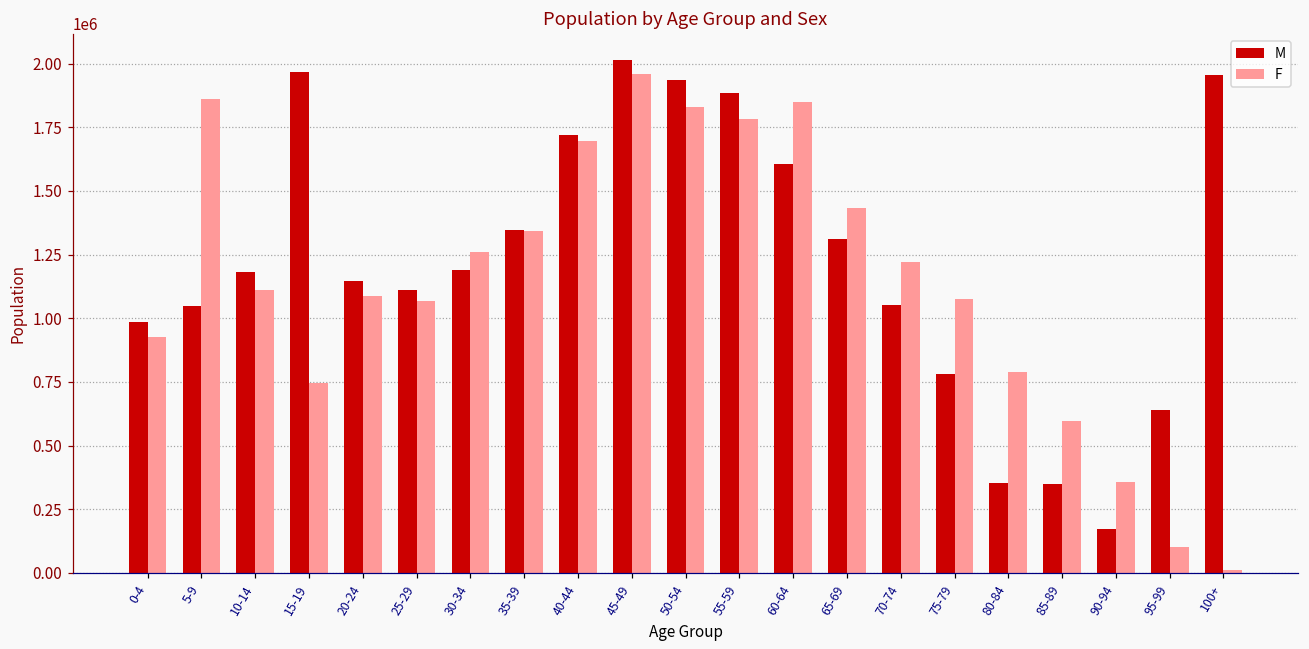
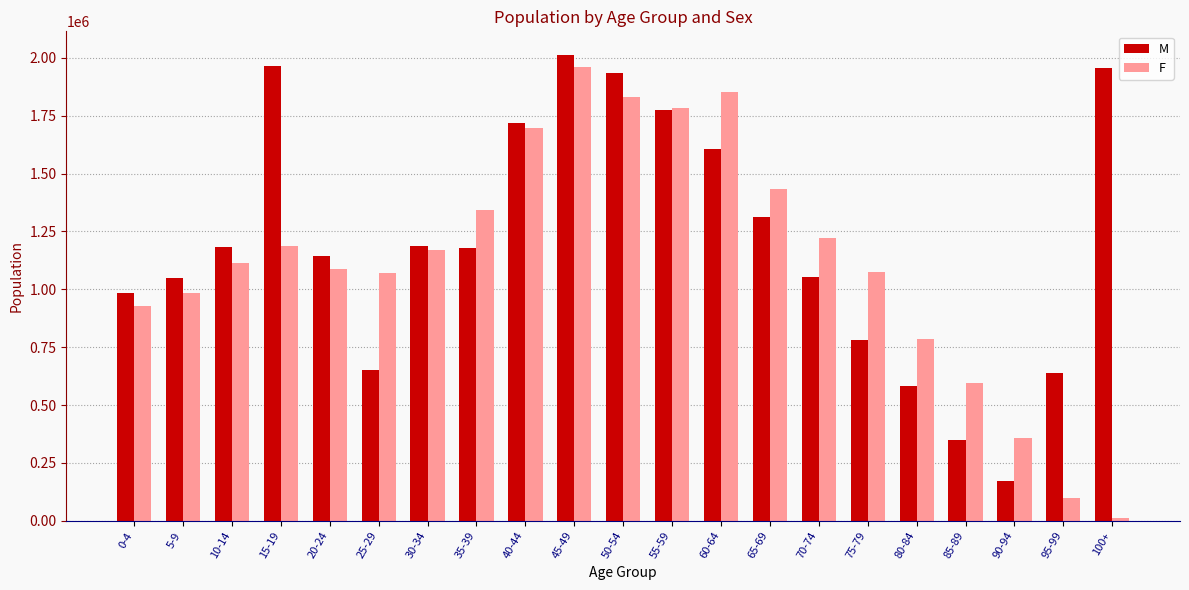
  {
    "M": {
      "0-4": 990000,
      "5-9": 1050000,
      "10-14": 1180000,
      "15-19": 1960000,
      "20-24": 1140000,
-     "25-29": 1110000,
+     "25-29": 650000,
      "30-34": 1190000,
-     "35-39": 1350000,
+     "35-39": 1180000,
      "40-44": 1720000,
      "45-49": 2010000,
      "50-54": 1930000,
-     "55-59": 1890000,
+     "55-59": 1780000,
      "60-64": 1600000,
      "65-69": 1310000,
      "70-74": 1050000,
      "75-79": 780000,
-     "80-84": 350000,
+     "80-84": 580000,
      "85-89": 350000,
      "90-94": 170000,
      "95-99": 640000,
      "100+": 1960000
    },
    "F": {
      "0-4": 930000,
-     "5-9": 1860000,
+     "5-9": 980000,
      "10-14": 1110000,
-     "15-19": 750000,
+     "15-19": 1190000,
      "20-24": 1090000,
      "25-29": 1070000,
-     "30-34": 1260000,
+     "30-34": 1170000,
      "35-39": 1340000,
      "40-44": 1700000,
      "45-49": 1960000,
      "50-54": 1830000,
      "55-59": 1780000,
      "60-64": 1850000,
      "65-69": 1430000,
      "70-74": 1220000,
      "75-79": 1080000,
      "80-84": 790000,
      "85-89": 590000,
      "90-94": 360000,
      "95-99": 100000,
      "100+": 10000
    }
  }
